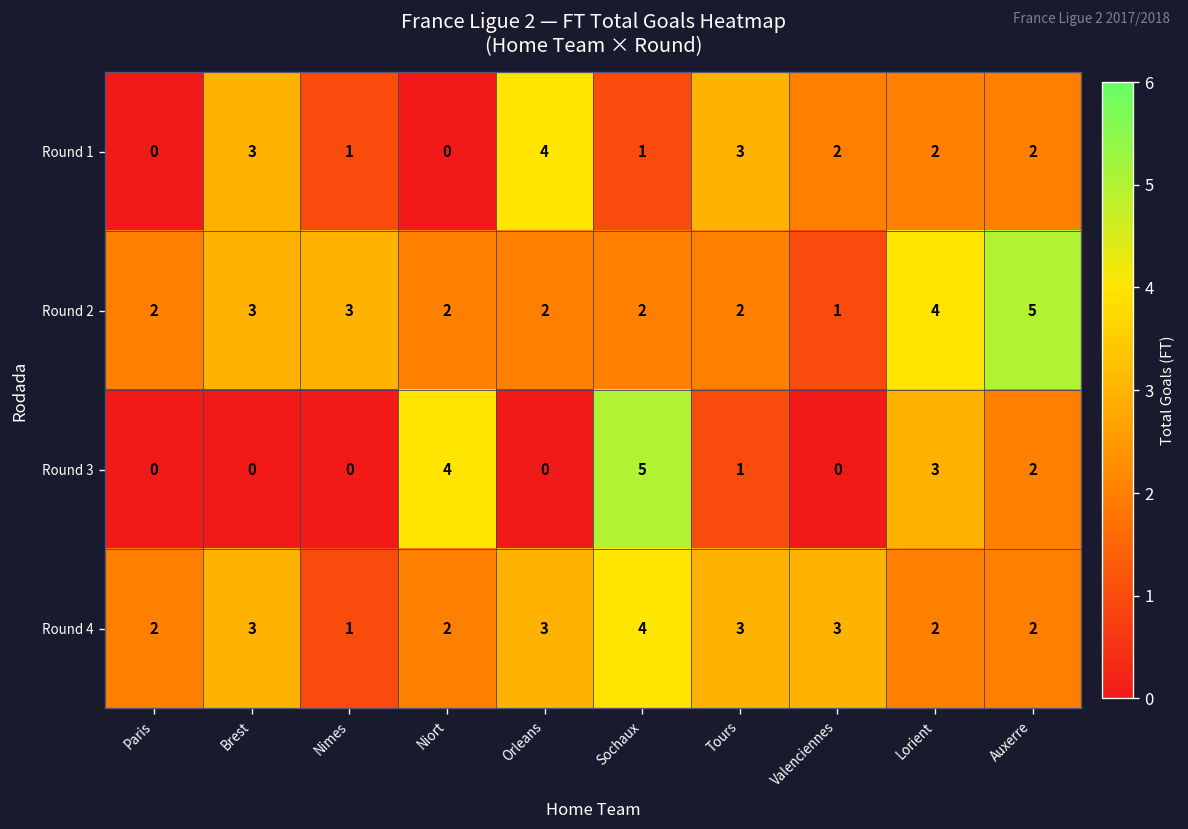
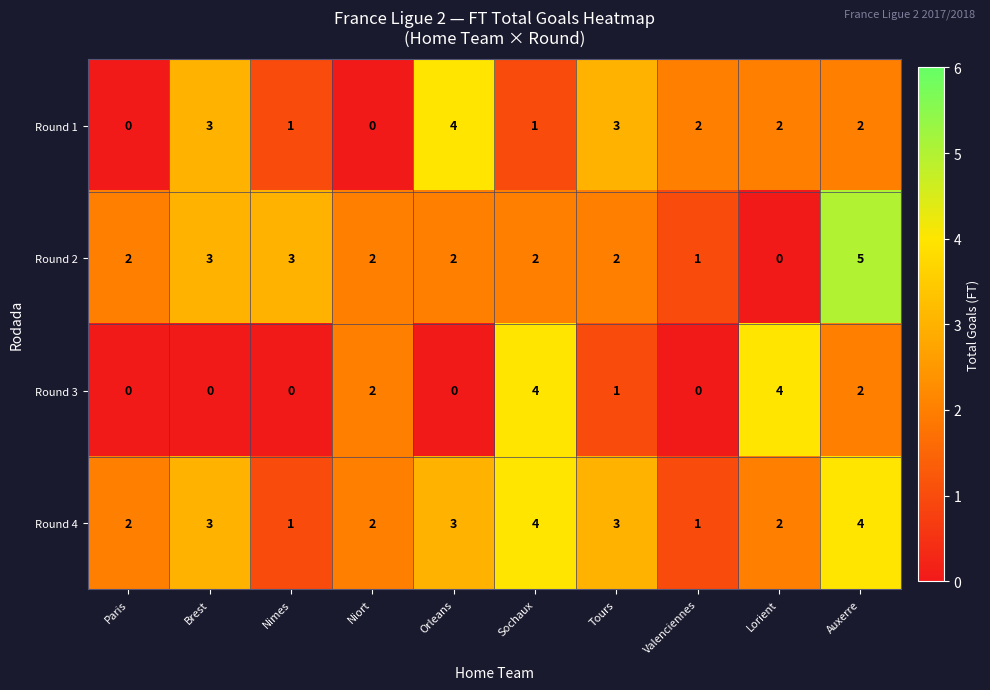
  {
    "Round 1": {
      "Paris": 0,
      "Brest": 3,
      "Nimes": 1,
      "Niort": 0,
      "Orleans": 4,
      "Sochaux": 1,
      "Tours": 3,
      "Valenciennes": 2,
      "Lorient": 2,
      "Auxerre": 2
    },
    "Round 2": {
      "Paris": 2,
      "Brest": 3,
      "Nimes": 3,
      "Niort": 2,
      "Orleans": 2,
      "Sochaux": 2,
      "Tours": 2,
      "Valenciennes": 1,
-     "Lorient": 4,
+     "Lorient": 0,
      "Auxerre": 5
    },
    "Round 3": {
      "Paris": 0,
      "Brest": 0,
      "Nimes": 0,
-     "Niort": 4,
+     "Niort": 2,
      "Orleans": 0,
-     "Sochaux": 5,
+     "Sochaux": 4,
      "Tours": 1,
      "Valenciennes": 0,
-     "Lorient": 3,
+     "Lorient": 4,
      "Auxerre": 2
    },
    "Round 4": {
      "Paris": 2,
      "Brest": 3,
      "Nimes": 1,
      "Niort": 2,
      "Orleans": 3,
      "Sochaux": 4,
      "Tours": 3,
-     "Valenciennes": 3,
+     "Valenciennes": 1,
      "Lorient": 2,
-     "Auxerre": 2
+     "Auxerre": 4
    }
  }
